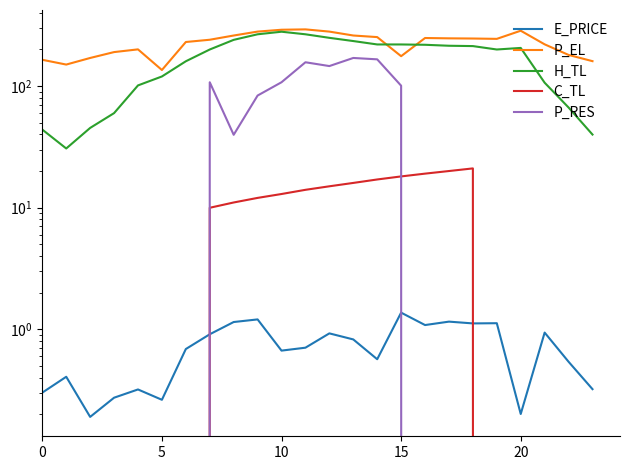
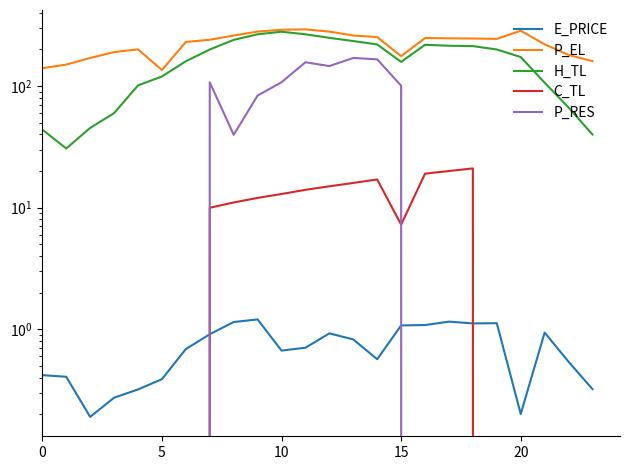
  {
    "E_PRICE": {
-     "0": 0.30,
-     "5": 0.26,
+     "0": 0.42,
+     "5": 0.39,
      "10": 0.7,
-     "15": 1.4,
+     "15": 1.1,
      "20": 0.20
    },
    "P_EL": {
-     "0": 160,
+     "0": 140,
      "5": 140,
      "15": 180,
      "20": 280
    },
    "H_TL": {
      "0": 44,
      "5": 120,
-     "15": 220,
-     "20": 210
+     "15": 160,
+     "20": 170
    },
    "C_TL": {
      "10": 13,
-     "15": 18
+     "15": 7
    },
    "P_RES": {
      "10": 110,
      "15": 100
    }
  }
